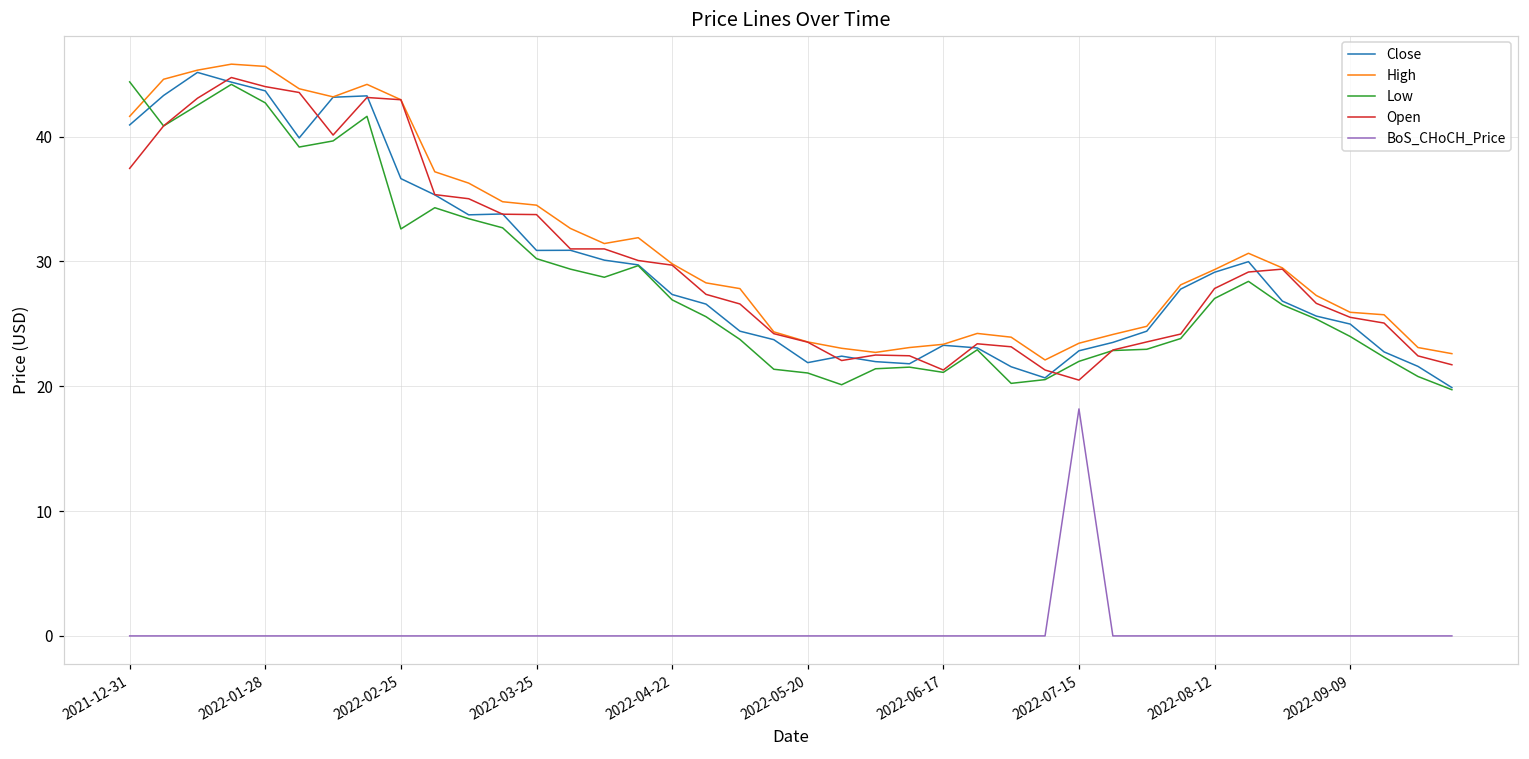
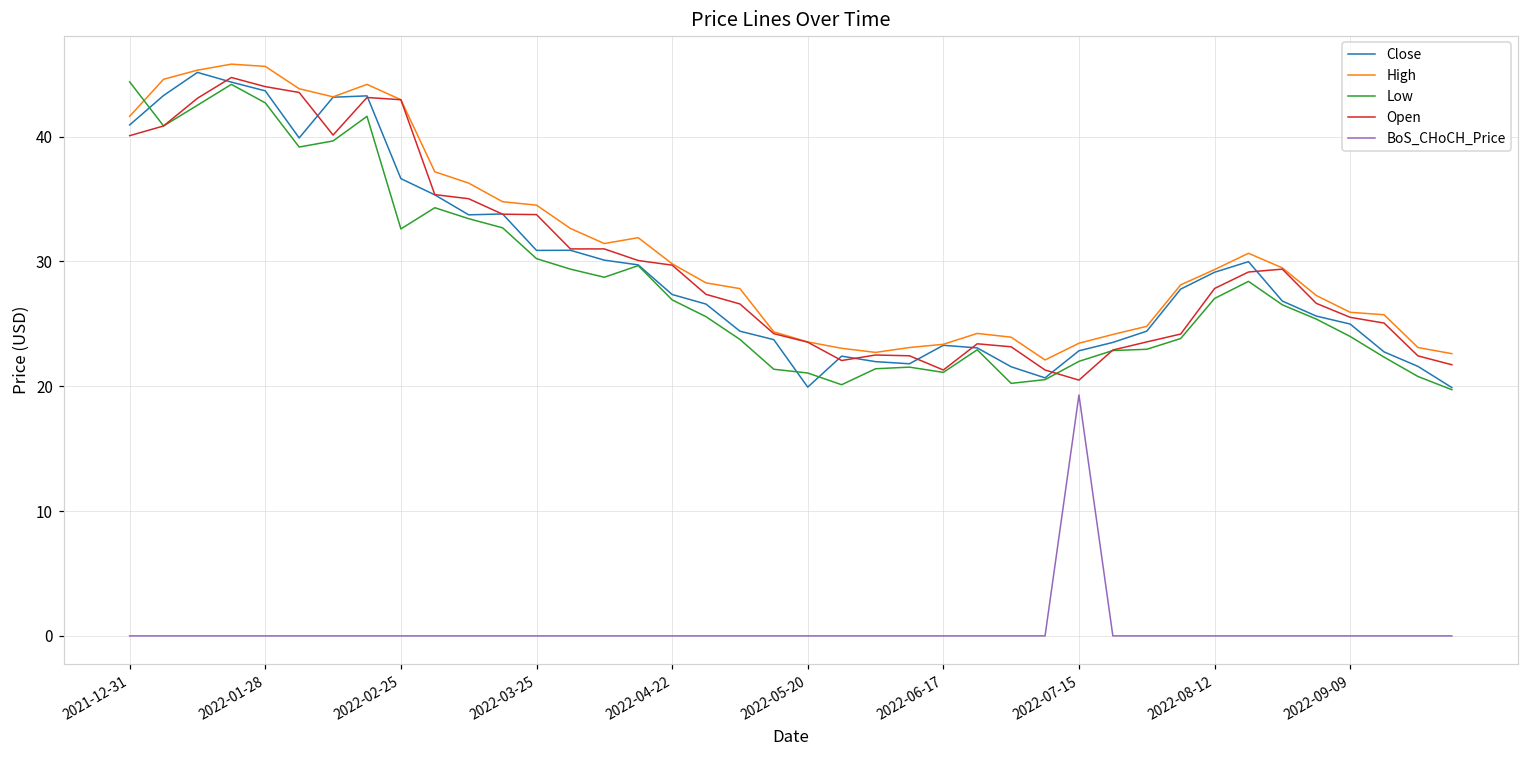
  {
    "Close": {
      "2021-12-31": 40.9,
      "2022-01-28": 43.7,
      "2022-02-25": 36.6,
      "2022-03-25": 30.9,
      "2022-04-22": 27.4,
-     "2022-05-20": 21.9,
+     "2022-05-20": 19.9,
      "2022-07-15": 22.8,
      "2022-09-09": 25.0
    },
    "High": {
      "2021-12-31": 41.6,
      "2022-01-28": 45.6,
      "2022-03-25": 34.5,
      "2022-07-15": 23.4,
      "2022-09-09": 25.9
    },
    "Low": {
      "2021-12-31": 44.4,
      "2022-01-28": 42.7,
      "2022-02-25": 32.6,
      "2022-03-25": 30.2,
      "2022-04-22": 26.9,
      "2022-05-20": 21.1,
      "2022-07-15": 22.0,
      "2022-08-12": 27.0,
      "2022-09-09": 24.0
    },
    "Open": {
-     "2021-12-31": 37.5,
+     "2021-12-31": 40.1,
      "2022-01-28": 44.0,
      "2022-03-25": 33.8,
      "2022-07-15": 20.5,
      "2022-08-12": 27.8,
      "2022-09-09": 25.5
    },
    "BoS_CHoCH_Price": {
      "2021-12-31": 0.0,
      "2022-01-28": 0.0,
      "2022-02-25": 0.0,
      "2022-03-25": 0.0,
      "2022-04-22": 0.0,
      "2022-05-20": 0.0,
      "2022-06-17": 0.0,
-     "2022-07-15": 18.2,
+     "2022-07-15": 19.3,
      "2022-08-12": 0.0,
      "2022-09-09": 0.0
    }
  }
